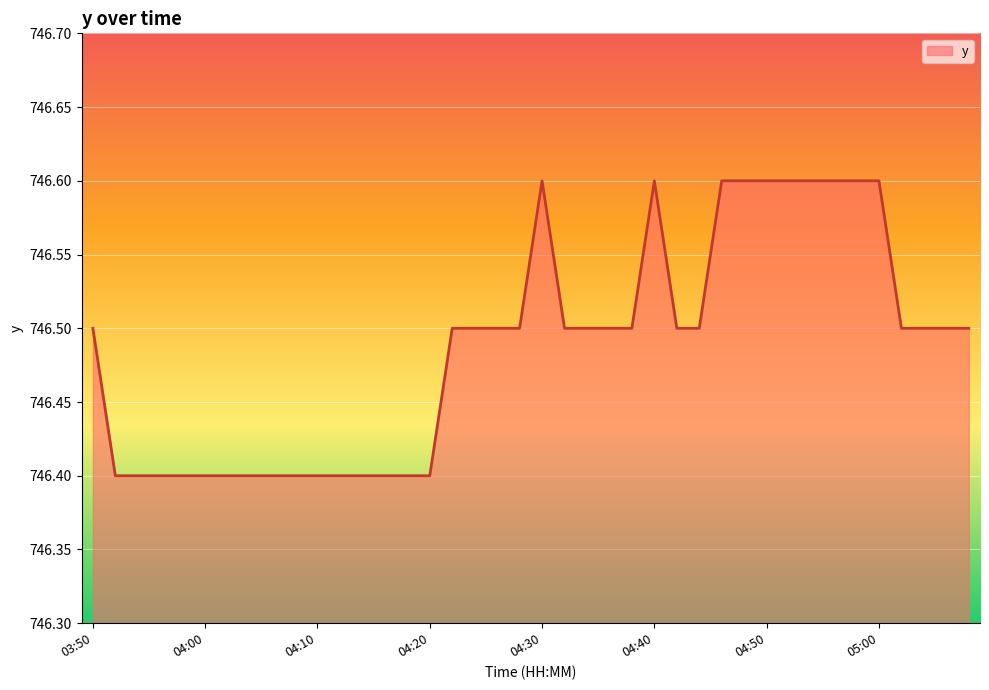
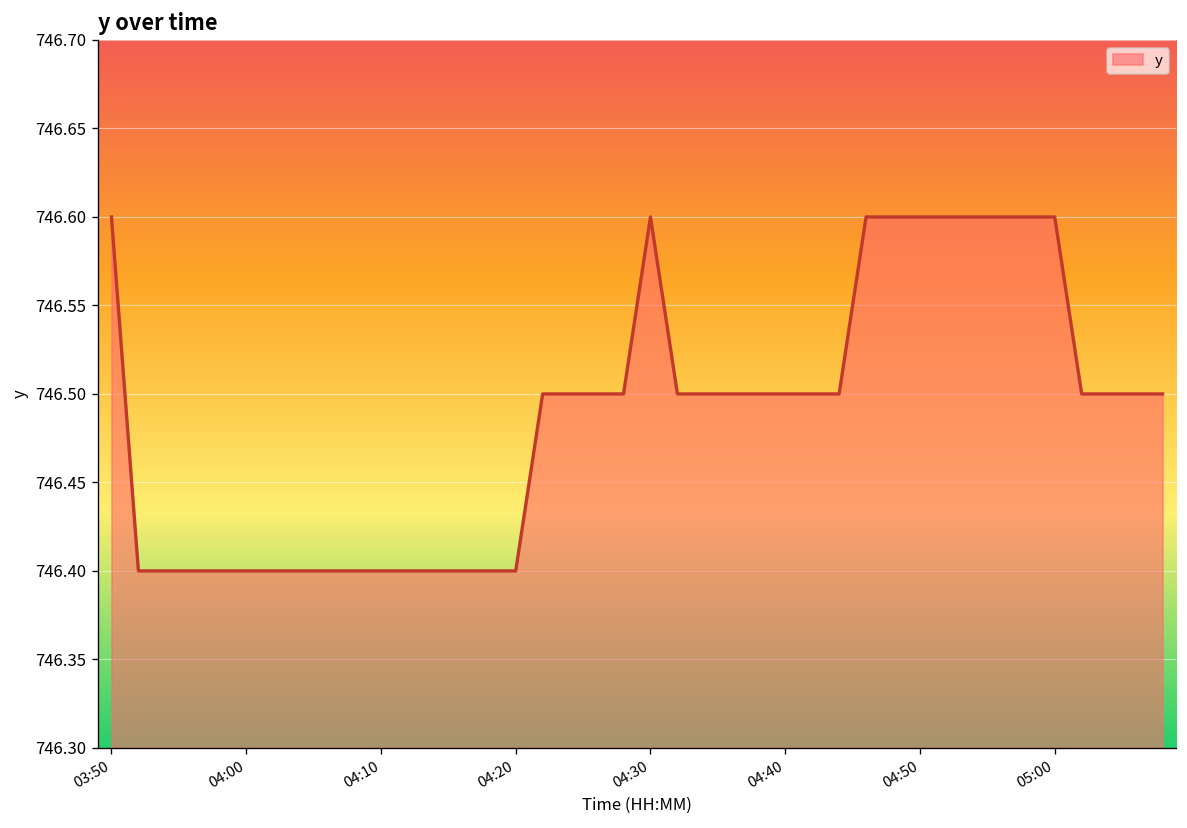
  {
-   "03:50": 746.5,
+   "03:50": 746.6,
    "04:00": 746.4,
    "04:10": 746.4,
    "04:20": 746.4,
    "04:30": 746.6,
-   "04:40": 746.6,
+   "04:40": 746.5,
    "04:50": 746.6,
    "05:00": 746.6
  }
